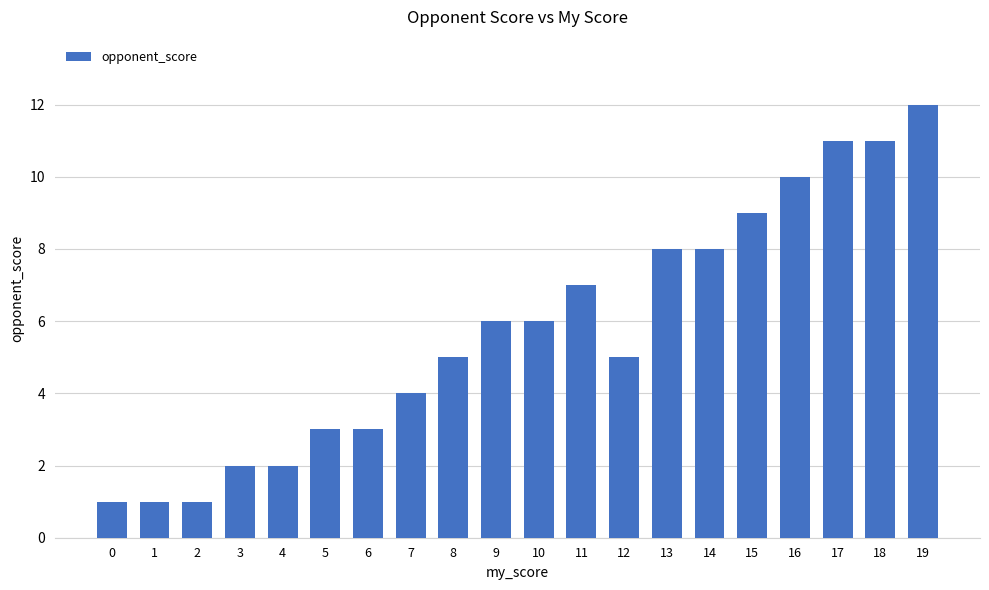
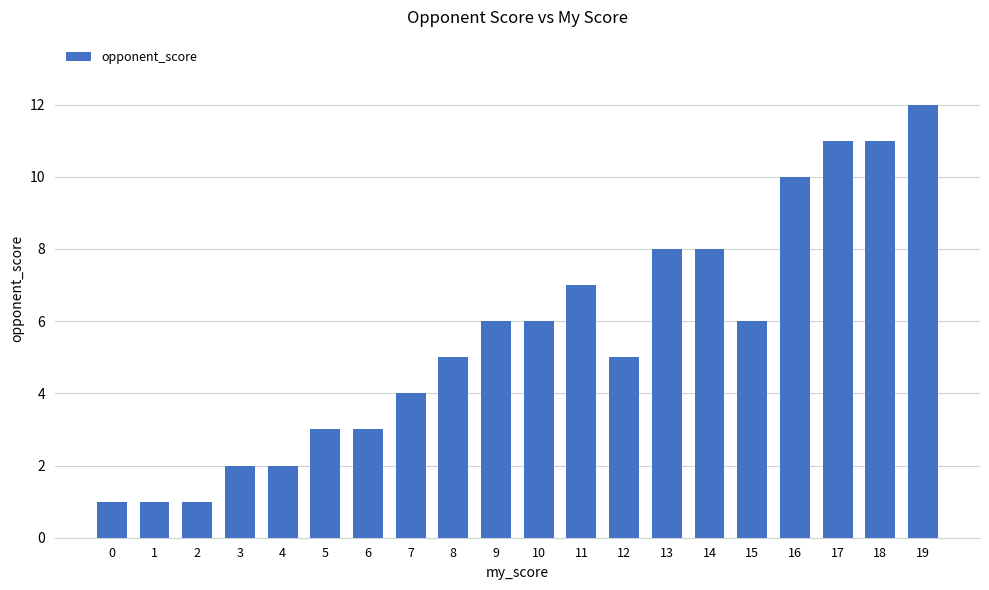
  {
    "0": 1,
    "1": 1,
    "2": 1,
    "3": 2,
    "4": 2,
    "5": 3,
    "6": 3,
    "7": 4,
    "8": 5,
    "9": 6,
    "10": 6,
    "11": 7,
    "12": 5,
    "13": 8,
    "14": 8,
-   "15": 9,
+   "15": 6,
    "16": 10,
    "17": 11,
    "18": 11,
    "19": 12
  }
